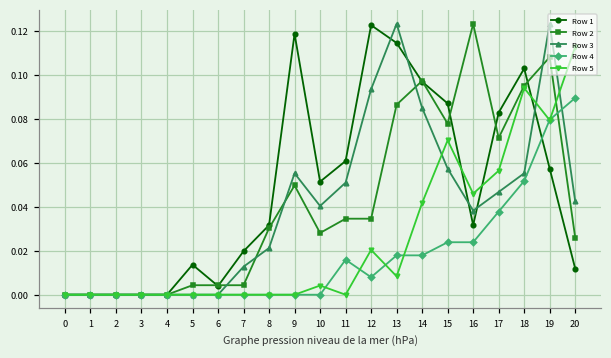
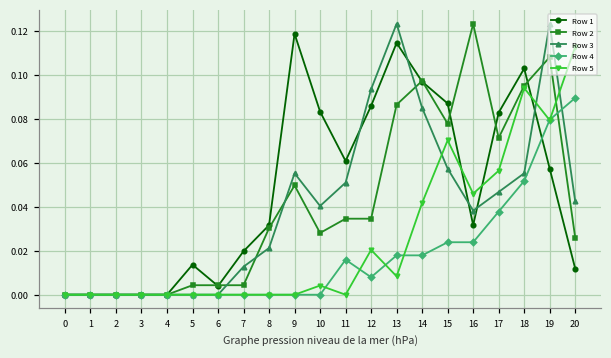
  {
    "Row 1": {
      "5": 0.014,
      "7": 0.020,
      "8": 0.032,
      "9": 0.119,
-     "10": 0.051,
+     "10": 0.083,
      "11": 0.061,
-     "12": 0.123,
+     "12": 0.086,
      "13": 0.114,
      "15": 0.087,
      "16": 0.032,
      "17": 0.083,
      "18": 0.103,
      "19": 0.057,
      "20": 0.012
    },
    "Row 5": {
      "10": 0.004,
      "11": 0.000,
      "12": 0.020,
      "13": 0.008,
      "14": 0.042,
      "15": 0.070,
      "16": 0.046,
      "17": 0.056
    }
  }
